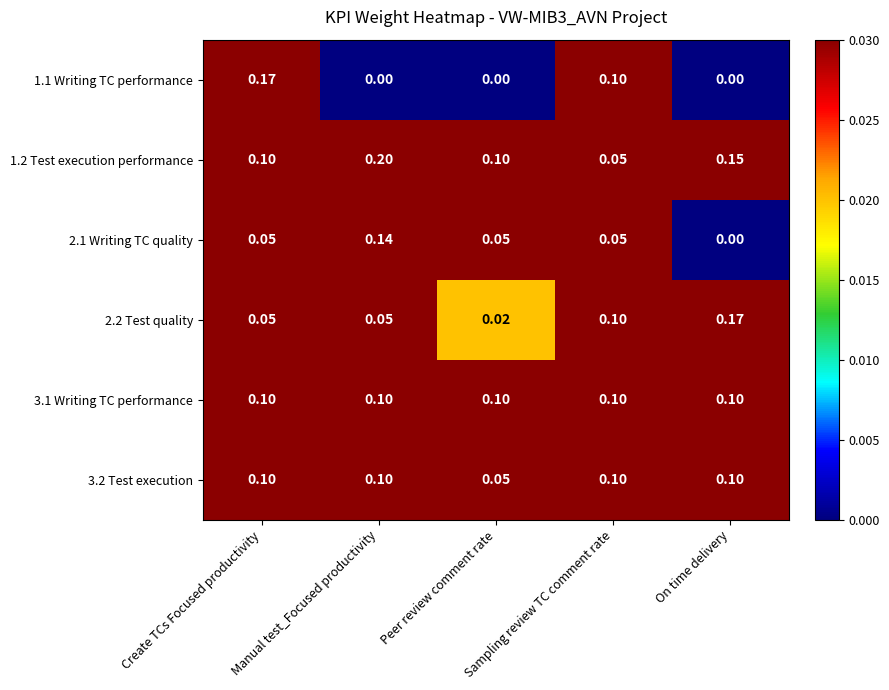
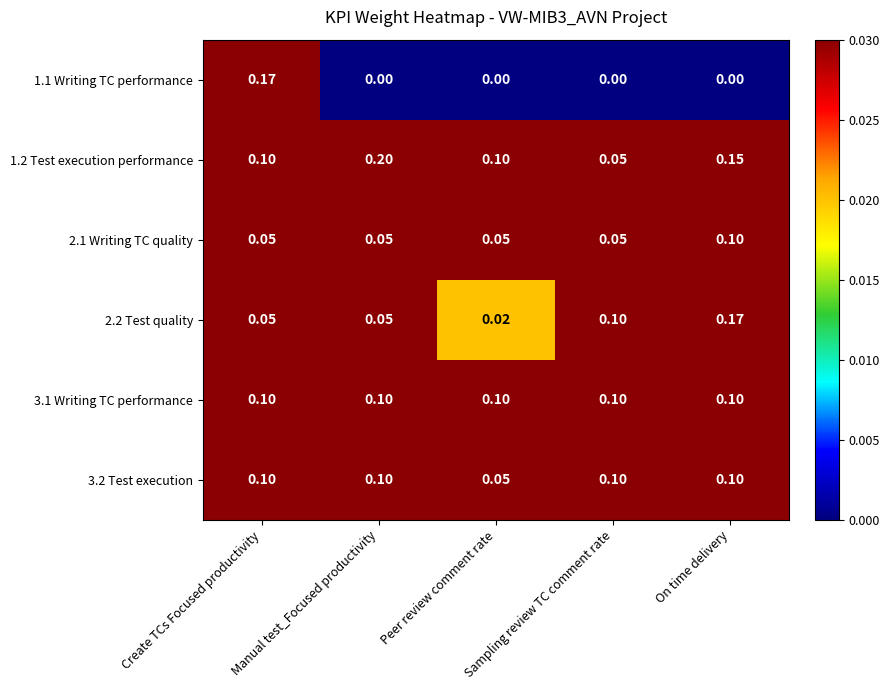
  {
    "1.1 Writing TC performance": {
      "Create TCs Focused productivity": 0.17,
      "Manual test_Focused productivity": 0.00,
      "Peer review comment rate": 0.00,
-     "Sampling review TC comment rate": 0.10,
+     "Sampling review TC comment rate": 0.00,
      "On time delivery": 0.00
    },
    "1.2 Test execution performance": {
      "Create TCs Focused productivity": 0.10,
      "Manual test_Focused productivity": 0.20,
      "Peer review comment rate": 0.10,
      "Sampling review TC comment rate": 0.05,
      "On time delivery": 0.15
    },
    "2.1 Writing TC quality": {
      "Create TCs Focused productivity": 0.05,
-     "Manual test_Focused productivity": 0.14,
+     "Manual test_Focused productivity": 0.05,
      "Peer review comment rate": 0.05,
      "Sampling review TC comment rate": 0.05,
-     "On time delivery": 0.00
+     "On time delivery": 0.10
    },
    "2.2 Test quality": {
      "Create TCs Focused productivity": 0.05,
      "Manual test_Focused productivity": 0.05,
      "Peer review comment rate": 0.02,
      "Sampling review TC comment rate": 0.10,
      "On time delivery": 0.17
    },
    "3.1 Writing TC performance": {
      "Create TCs Focused productivity": 0.10,
      "Manual test_Focused productivity": 0.10,
      "Peer review comment rate": 0.10,
      "Sampling review TC comment rate": 0.10,
      "On time delivery": 0.10
    },
    "3.2 Test execution": {
      "Create TCs Focused productivity": 0.10,
      "Manual test_Focused productivity": 0.10,
      "Peer review comment rate": 0.05,
      "Sampling review TC comment rate": 0.10,
      "On time delivery": 0.10
    }
  }
